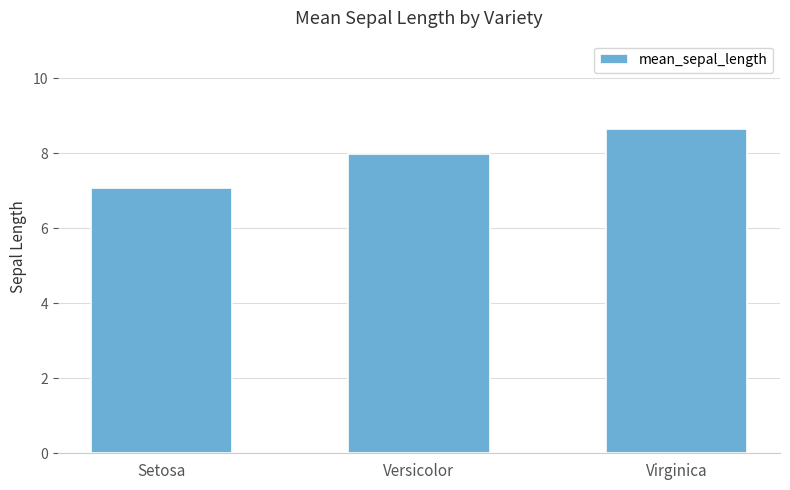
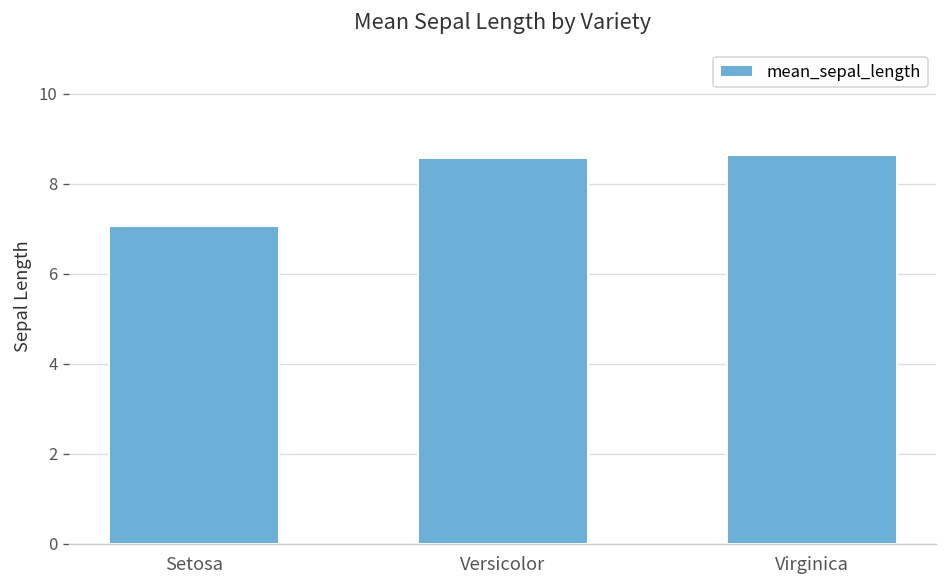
  {
    "Setosa": 7.1,
-   "Versicolor": 8.0,
+   "Versicolor": 8.6,
    "Virginica": 8.7
  }
